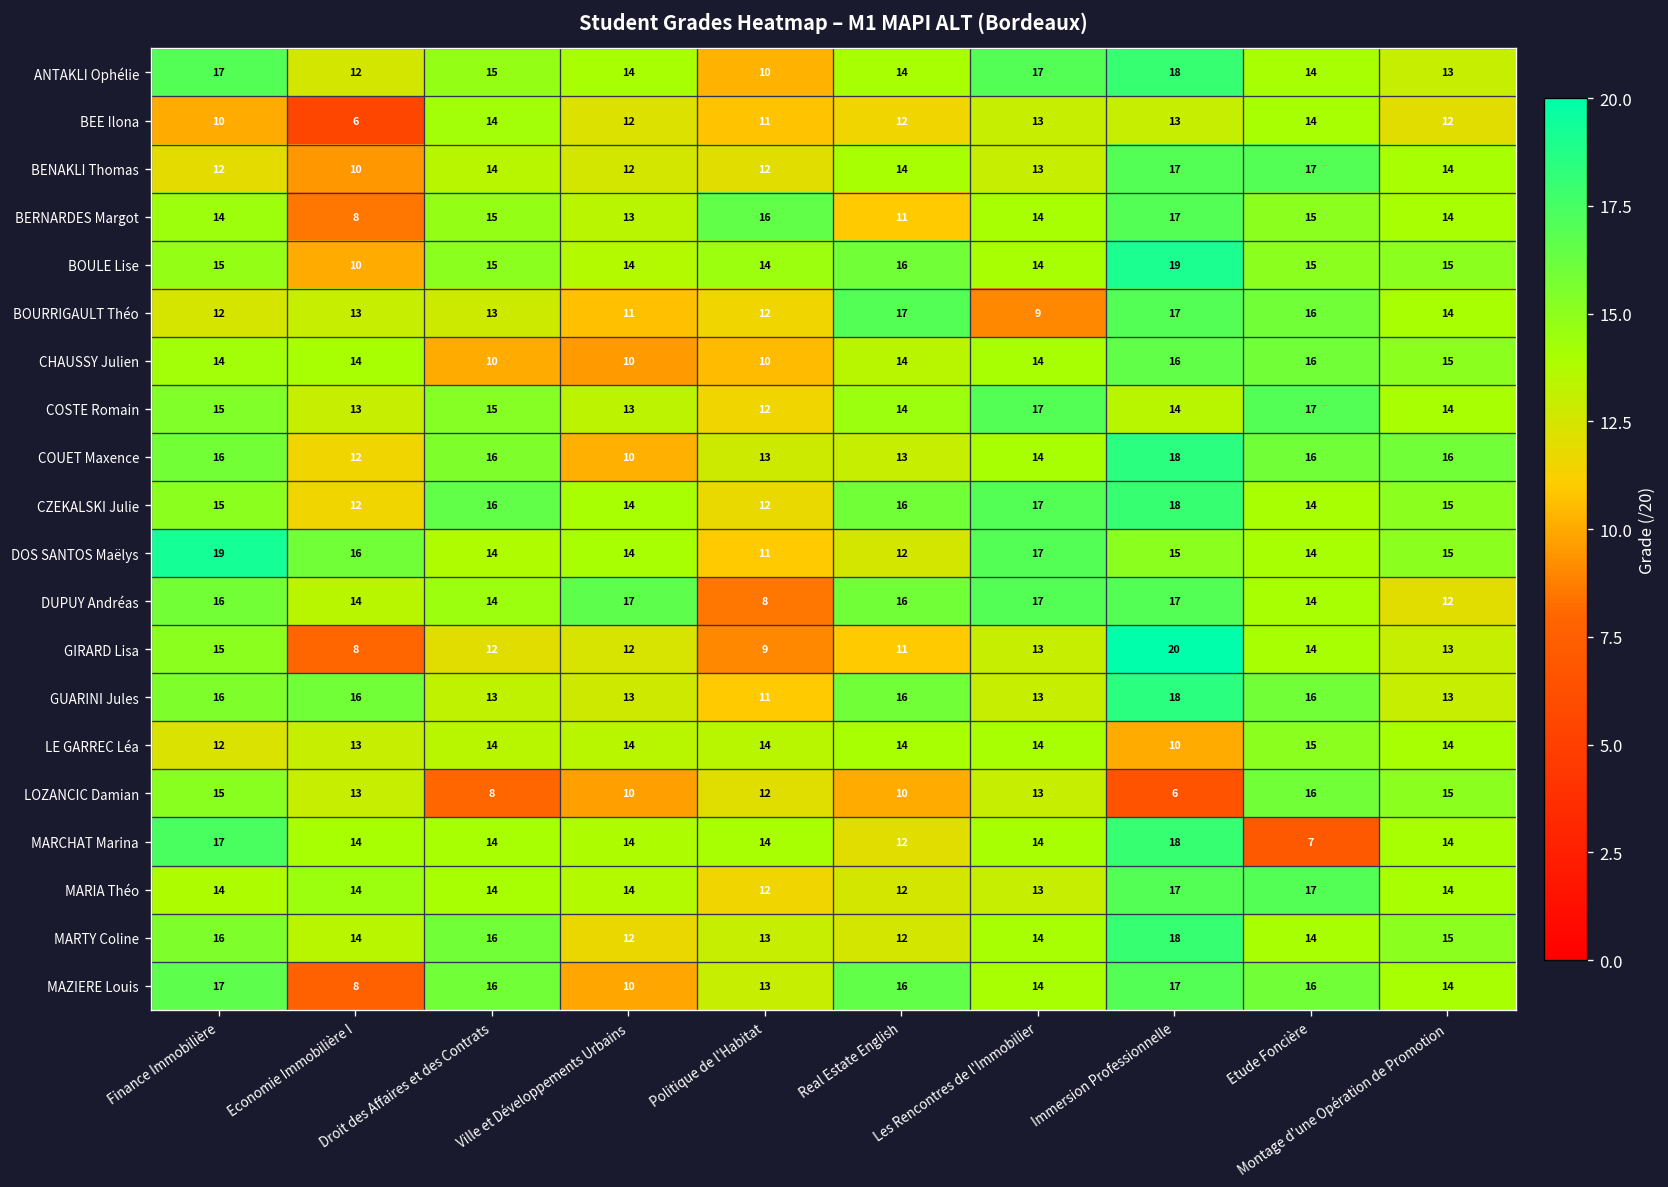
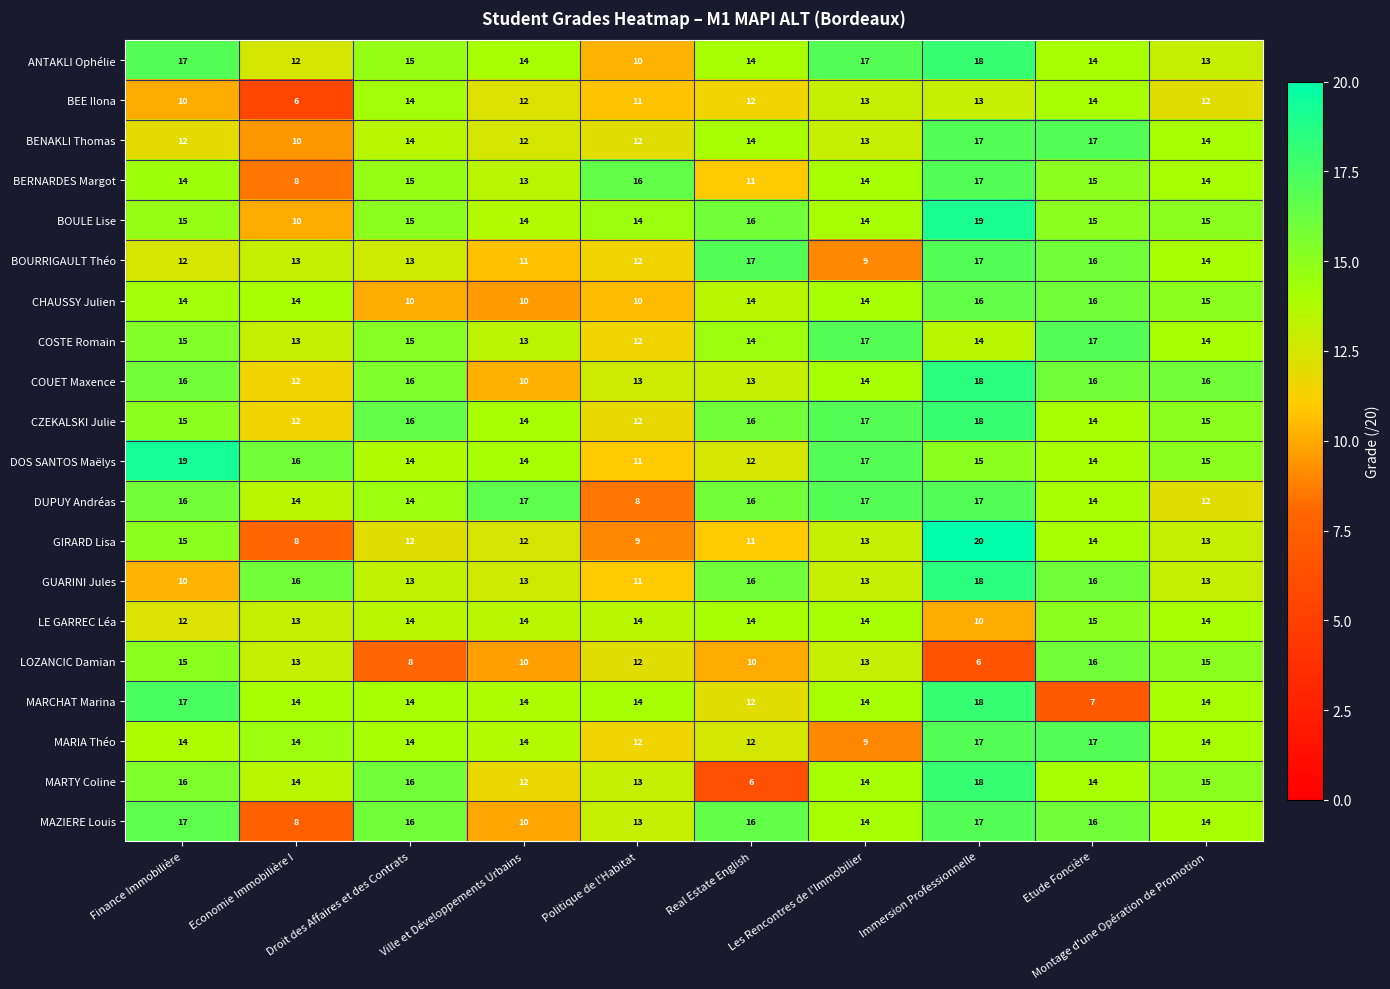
  {
    "ANTAKLI Ophélie": {
      "Finance Immobilière": 17,
      "Economie Immobilière I": 12,
      "Droit des Affaires et des Contrats": 15,
      "Ville et Développements Urbains": 14,
      "Politique de l'Habitat": 10,
      "Real Estate English": 14,
      "Les Rencontres de l'Immobilier": 17,
      "Immersion Professionnelle": 18,
      "Etude Foncière": 14,
      "Montage d'une Opération de Promotion": 13
    },
    "BEE Ilona": {
      "Finance Immobilière": 10,
      "Economie Immobilière I": 6,
      "Droit des Affaires et des Contrats": 14,
      "Ville et Développements Urbains": 12,
      "Politique de l'Habitat": 11,
      "Real Estate English": 12,
      "Les Rencontres de l'Immobilier": 13,
      "Immersion Professionnelle": 13,
      "Etude Foncière": 14,
      "Montage d'une Opération de Promotion": 12
    },
    "BENAKLI Thomas": {
      "Finance Immobilière": 12,
      "Economie Immobilière I": 10,
      "Droit des Affaires et des Contrats": 14,
      "Ville et Développements Urbains": 12,
      "Politique de l'Habitat": 12,
      "Real Estate English": 14,
      "Les Rencontres de l'Immobilier": 13,
      "Immersion Professionnelle": 17,
      "Etude Foncière": 17,
      "Montage d'une Opération de Promotion": 14
    },
    "BERNARDES Margot": {
      "Finance Immobilière": 14,
      "Economie Immobilière I": 8,
      "Droit des Affaires et des Contrats": 15,
      "Ville et Développements Urbains": 13,
      "Politique de l'Habitat": 16,
      "Real Estate English": 11,
      "Les Rencontres de l'Immobilier": 14,
      "Immersion Professionnelle": 17,
      "Etude Foncière": 15,
      "Montage d'une Opération de Promotion": 14
    },
    "BOULE Lise": {
      "Finance Immobilière": 15,
      "Economie Immobilière I": 10,
      "Droit des Affaires et des Contrats": 15,
      "Ville et Développements Urbains": 14,
      "Politique de l'Habitat": 14,
      "Real Estate English": 16,
      "Les Rencontres de l'Immobilier": 14,
      "Immersion Professionnelle": 19,
      "Etude Foncière": 15,
      "Montage d'une Opération de Promotion": 15
    },
    "BOURRIGAULT Théo": {
      "Finance Immobilière": 12,
      "Economie Immobilière I": 13,
      "Droit des Affaires et des Contrats": 13,
      "Ville et Développements Urbains": 11,
      "Politique de l'Habitat": 12,
      "Real Estate English": 17,
      "Les Rencontres de l'Immobilier": 9,
      "Immersion Professionnelle": 17,
      "Etude Foncière": 16,
      "Montage d'une Opération de Promotion": 14
    },
    "CHAUSSY Julien": {
      "Finance Immobilière": 14,
      "Economie Immobilière I": 14,
      "Droit des Affaires et des Contrats": 10,
      "Ville et Développements Urbains": 10,
      "Politique de l'Habitat": 10,
      "Real Estate English": 14,
      "Les Rencontres de l'Immobilier": 14,
      "Immersion Professionnelle": 16,
      "Etude Foncière": 16,
      "Montage d'une Opération de Promotion": 15
    },
    "COSTE Romain": {
      "Finance Immobilière": 15,
      "Economie Immobilière I": 13,
      "Droit des Affaires et des Contrats": 15,
      "Ville et Développements Urbains": 13,
      "Politique de l'Habitat": 12,
      "Real Estate English": 14,
      "Les Rencontres de l'Immobilier": 17,
      "Immersion Professionnelle": 14,
      "Etude Foncière": 17,
      "Montage d'une Opération de Promotion": 14
    },
    "COUET Maxence": {
      "Finance Immobilière": 16,
      "Economie Immobilière I": 12,
      "Droit des Affaires et des Contrats": 16,
      "Ville et Développements Urbains": 10,
      "Politique de l'Habitat": 13,
      "Real Estate English": 13,
      "Les Rencontres de l'Immobilier": 14,
      "Immersion Professionnelle": 18,
      "Etude Foncière": 16,
      "Montage d'une Opération de Promotion": 16
    },
    "CZEKALSKI Julie": {
      "Finance Immobilière": 15,
      "Economie Immobilière I": 12,
      "Droit des Affaires et des Contrats": 16,
      "Ville et Développements Urbains": 14,
      "Politique de l'Habitat": 12,
      "Real Estate English": 16,
      "Les Rencontres de l'Immobilier": 17,
      "Immersion Professionnelle": 18,
      "Etude Foncière": 14,
      "Montage d'une Opération de Promotion": 15
    },
    "DOS SANTOS Maëlys": {
      "Finance Immobilière": 19,
      "Economie Immobilière I": 16,
      "Droit des Affaires et des Contrats": 14,
      "Ville et Développements Urbains": 14,
      "Politique de l'Habitat": 11,
      "Real Estate English": 12,
      "Les Rencontres de l'Immobilier": 17,
      "Immersion Professionnelle": 15,
      "Etude Foncière": 14,
      "Montage d'une Opération de Promotion": 15
    },
    "DUPUY Andréas": {
      "Finance Immobilière": 16,
      "Economie Immobilière I": 14,
      "Droit des Affaires et des Contrats": 14,
      "Ville et Développements Urbains": 17,
      "Politique de l'Habitat": 8,
      "Real Estate English": 16,
      "Les Rencontres de l'Immobilier": 17,
      "Immersion Professionnelle": 17,
      "Etude Foncière": 14,
      "Montage d'une Opération de Promotion": 12
    },
    "GIRARD Lisa": {
      "Finance Immobilière": 15,
      "Economie Immobilière I": 8,
      "Droit des Affaires et des Contrats": 12,
      "Ville et Développements Urbains": 12,
      "Politique de l'Habitat": 9,
      "Real Estate English": 11,
      "Les Rencontres de l'Immobilier": 13,
      "Immersion Professionnelle": 20,
      "Etude Foncière": 14,
      "Montage d'une Opération de Promotion": 13
    },
    "GUARINI Jules": {
-     "Finance Immobilière": 16,
+     "Finance Immobilière": 10,
      "Economie Immobilière I": 16,
      "Droit des Affaires et des Contrats": 13,
      "Ville et Développements Urbains": 13,
      "Politique de l'Habitat": 11,
      "Real Estate English": 16,
      "Les Rencontres de l'Immobilier": 13,
      "Immersion Professionnelle": 18,
      "Etude Foncière": 16,
      "Montage d'une Opération de Promotion": 13
    },
    "LE GARREC Léa": {
      "Finance Immobilière": 12,
      "Economie Immobilière I": 13,
      "Droit des Affaires et des Contrats": 14,
      "Ville et Développements Urbains": 14,
      "Politique de l'Habitat": 14,
      "Real Estate English": 14,
      "Les Rencontres de l'Immobilier": 14,
      "Immersion Professionnelle": 10,
      "Etude Foncière": 15,
      "Montage d'une Opération de Promotion": 14
    },
    "LOZANCIC Damian": {
      "Finance Immobilière": 15,
      "Economie Immobilière I": 13,
      "Droit des Affaires et des Contrats": 8,
      "Ville et Développements Urbains": 10,
      "Politique de l'Habitat": 12,
      "Real Estate English": 10,
      "Les Rencontres de l'Immobilier": 13,
      "Immersion Professionnelle": 6,
      "Etude Foncière": 16,
      "Montage d'une Opération de Promotion": 15
    },
    "MARCHAT Marina": {
      "Finance Immobilière": 17,
      "Economie Immobilière I": 14,
      "Droit des Affaires et des Contrats": 14,
      "Ville et Développements Urbains": 14,
      "Politique de l'Habitat": 14,
      "Real Estate English": 12,
      "Les Rencontres de l'Immobilier": 14,
      "Immersion Professionnelle": 18,
      "Etude Foncière": 7,
      "Montage d'une Opération de Promotion": 14
    },
    "MARIA Théo": {
      "Finance Immobilière": 14,
      "Economie Immobilière I": 14,
      "Droit des Affaires et des Contrats": 14,
      "Ville et Développements Urbains": 14,
      "Politique de l'Habitat": 12,
      "Real Estate English": 12,
-     "Les Rencontres de l'Immobilier": 13,
+     "Les Rencontres de l'Immobilier": 9,
      "Immersion Professionnelle": 17,
      "Etude Foncière": 17,
      "Montage d'une Opération de Promotion": 14
    },
    "MARTY Coline": {
      "Finance Immobilière": 16,
      "Economie Immobilière I": 14,
      "Droit des Affaires et des Contrats": 16,
      "Ville et Développements Urbains": 12,
      "Politique de l'Habitat": 13,
-     "Real Estate English": 12,
+     "Real Estate English": 6,
      "Les Rencontres de l'Immobilier": 14,
      "Immersion Professionnelle": 18,
      "Etude Foncière": 14,
      "Montage d'une Opération de Promotion": 15
    },
    "MAZIERE Louis": {
      "Finance Immobilière": 17,
      "Economie Immobilière I": 8,
      "Droit des Affaires et des Contrats": 16,
      "Ville et Développements Urbains": 10,
      "Politique de l'Habitat": 13,
      "Real Estate English": 16,
      "Les Rencontres de l'Immobilier": 14,
      "Immersion Professionnelle": 17,
      "Etude Foncière": 16,
      "Montage d'une Opération de Promotion": 14
    }
  }
